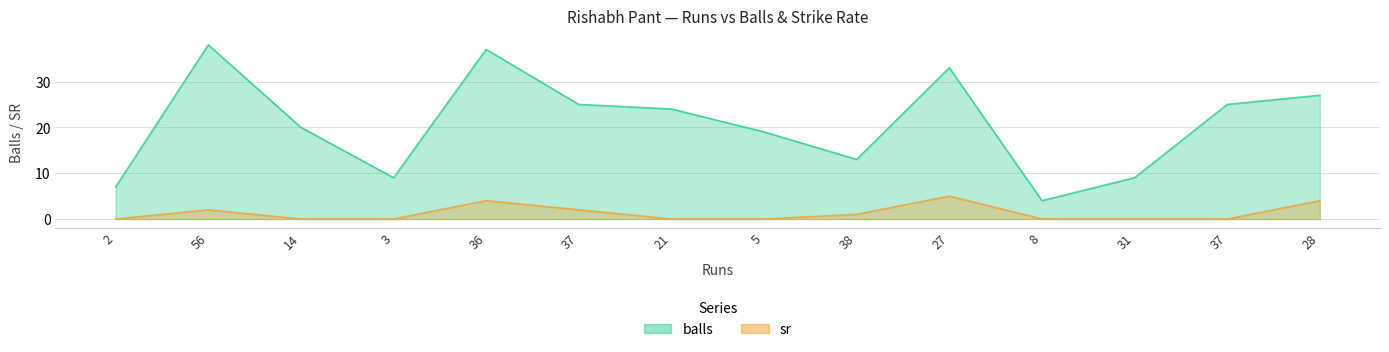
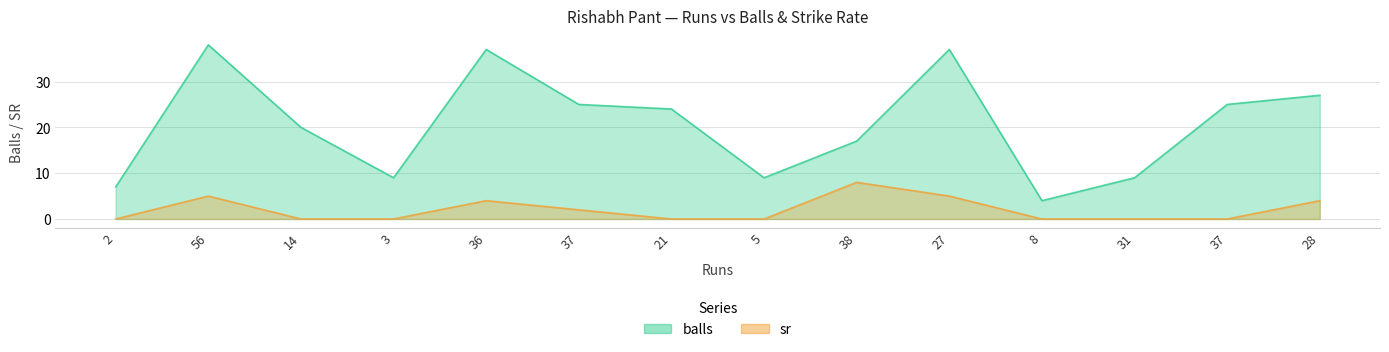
  {
    "balls": {
      "2": 7,
      "56": 38,
      "14": 20,
      "3": 9,
      "36": 37,
      "21": 24,
-     "5": 19,
-     "38": 13,
-     "27": 33,
+     "5": 9,
+     "38": 17,
+     "27": 37,
      "8": 4,
      "31": 9,
      "28": 27
    },
    "sr": {
      "2": 0,
-     "56": 2,
+     "56": 5,
      "14": 0,
      "3": 0,
      "36": 4,
      "21": 0,
      "5": 0,
-     "38": 1,
+     "38": 8,
      "27": 5,
      "8": 0,
      "31": 0,
      "28": 4
    }
  }
